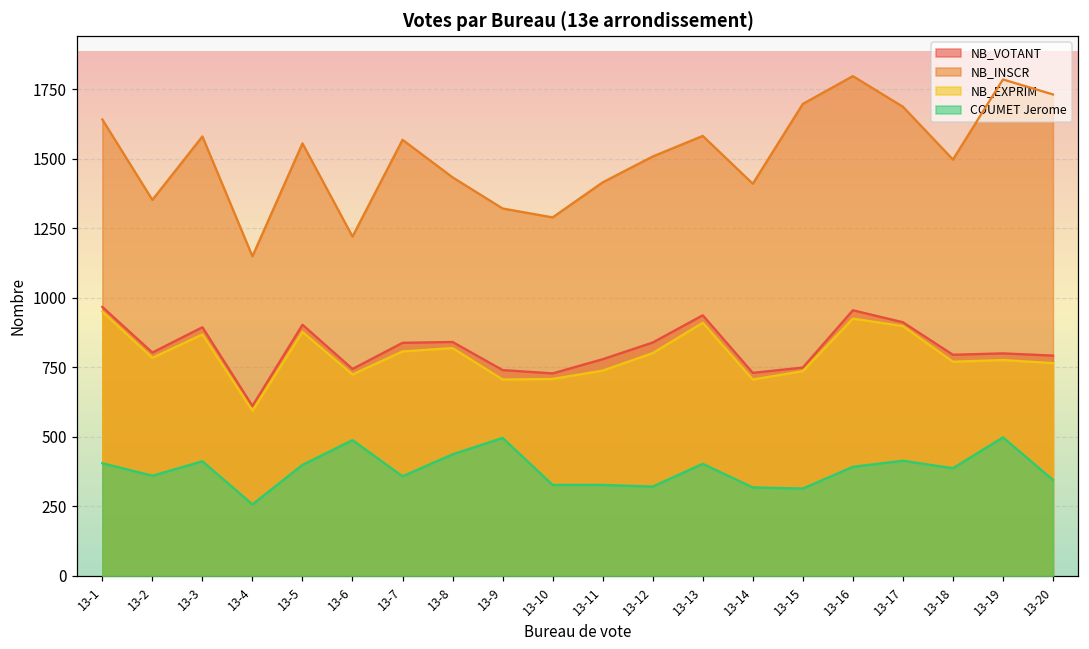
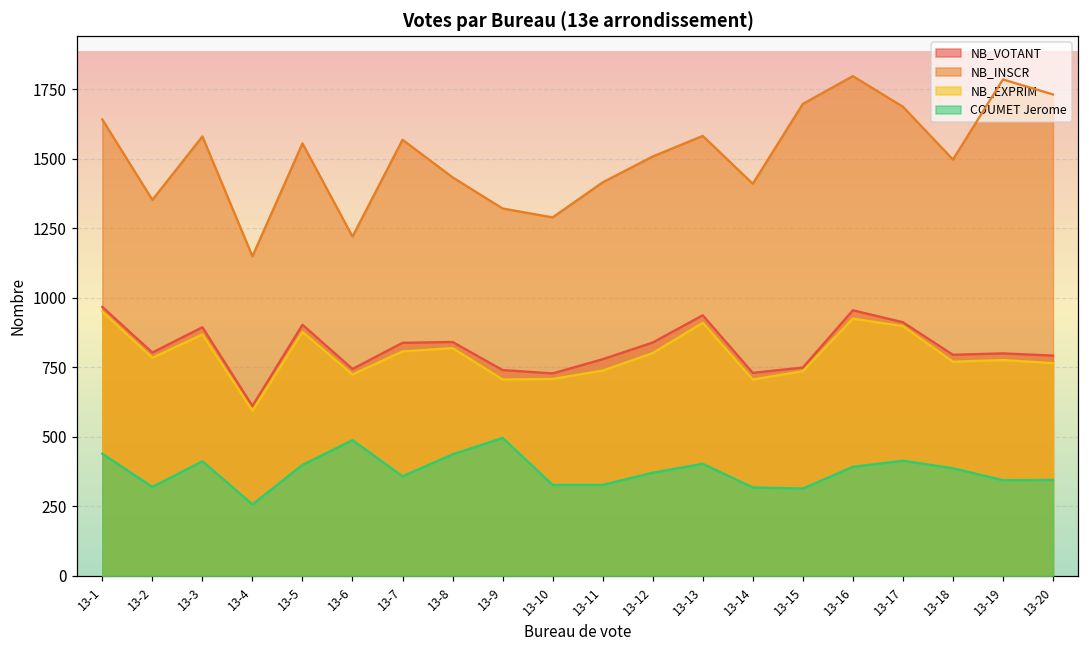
  {
    "COUMET Jerome": {
-     "13-1": 410,
-     "13-2": 360,
+     "13-1": 440,
+     "13-2": 320,
      "13-3": 410,
      "13-4": 260,
      "13-5": 400,
      "13-6": 490,
      "13-7": 360,
      "13-8": 440,
      "13-9": 500,
      "13-10": 330,
      "13-11": 330,
-     "13-12": 320,
+     "13-12": 370,
      "13-13": 400,
      "13-14": 320,
      "13-15": 310,
      "13-16": 390,
      "13-17": 410,
      "13-18": 390,
-     "13-19": 500,
+     "13-19": 340,
      "13-20": 350
    }
  }
